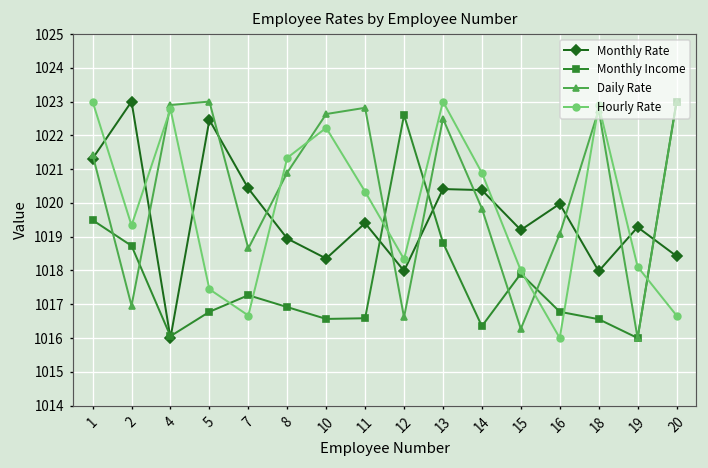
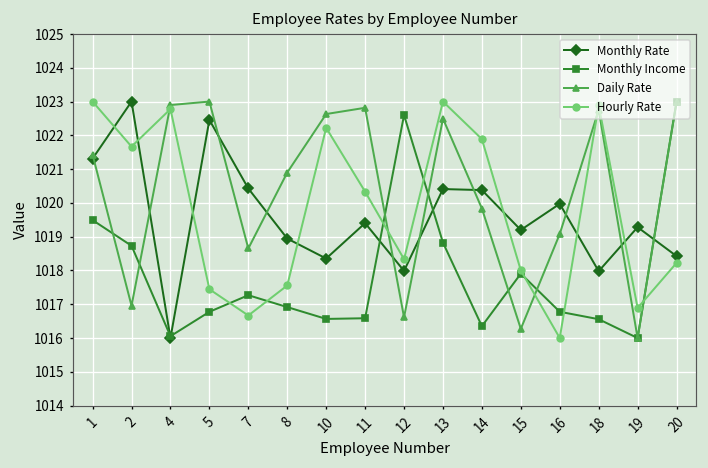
  {
    "Hourly Rate": {
      "1": 1023.0,
-     "2": 1019.3,
+     "2": 1021.7,
      "4": 1022.8,
      "5": 1017.4,
      "7": 1016.7,
-     "8": 1021.3,
+     "8": 1017.6,
      "10": 1022.2,
      "11": 1020.3,
      "12": 1018.3,
      "13": 1023.0,
-     "14": 1020.9,
+     "14": 1021.9,
      "15": 1018.0,
      "16": 1016.0,
-     "19": 1018.1,
-     "20": 1016.7
+     "19": 1016.9,
+     "20": 1018.2
    }
  }
